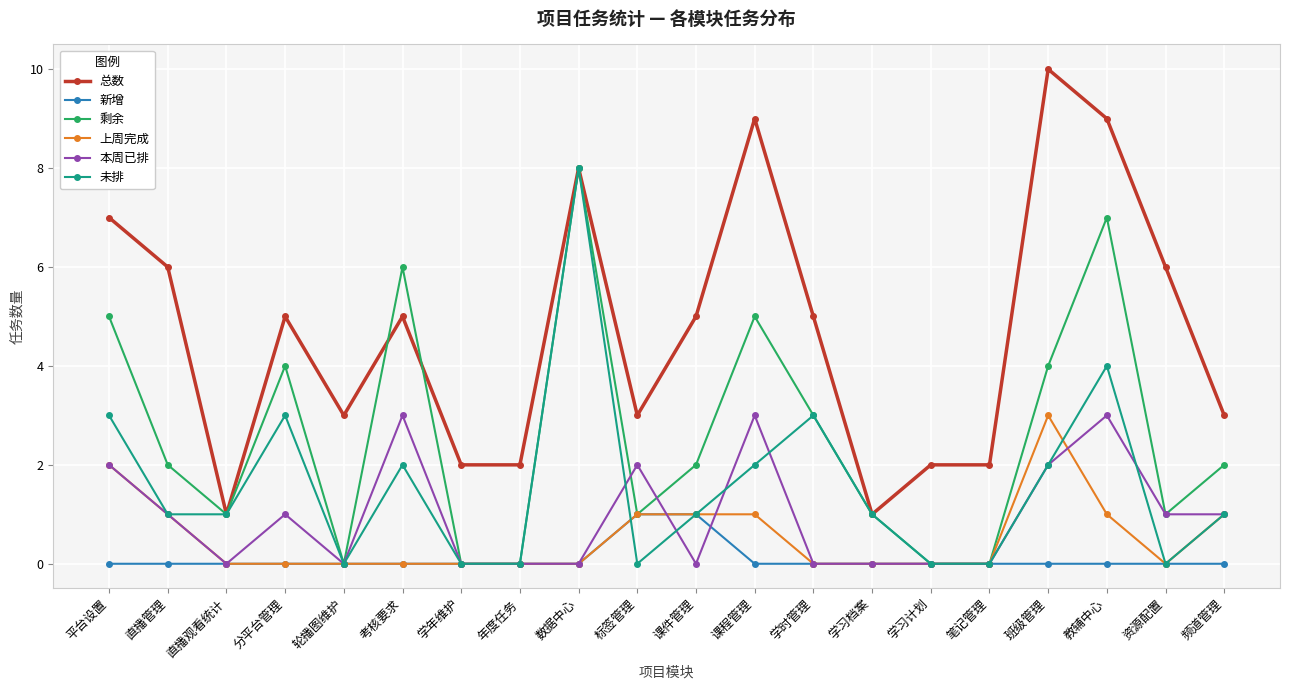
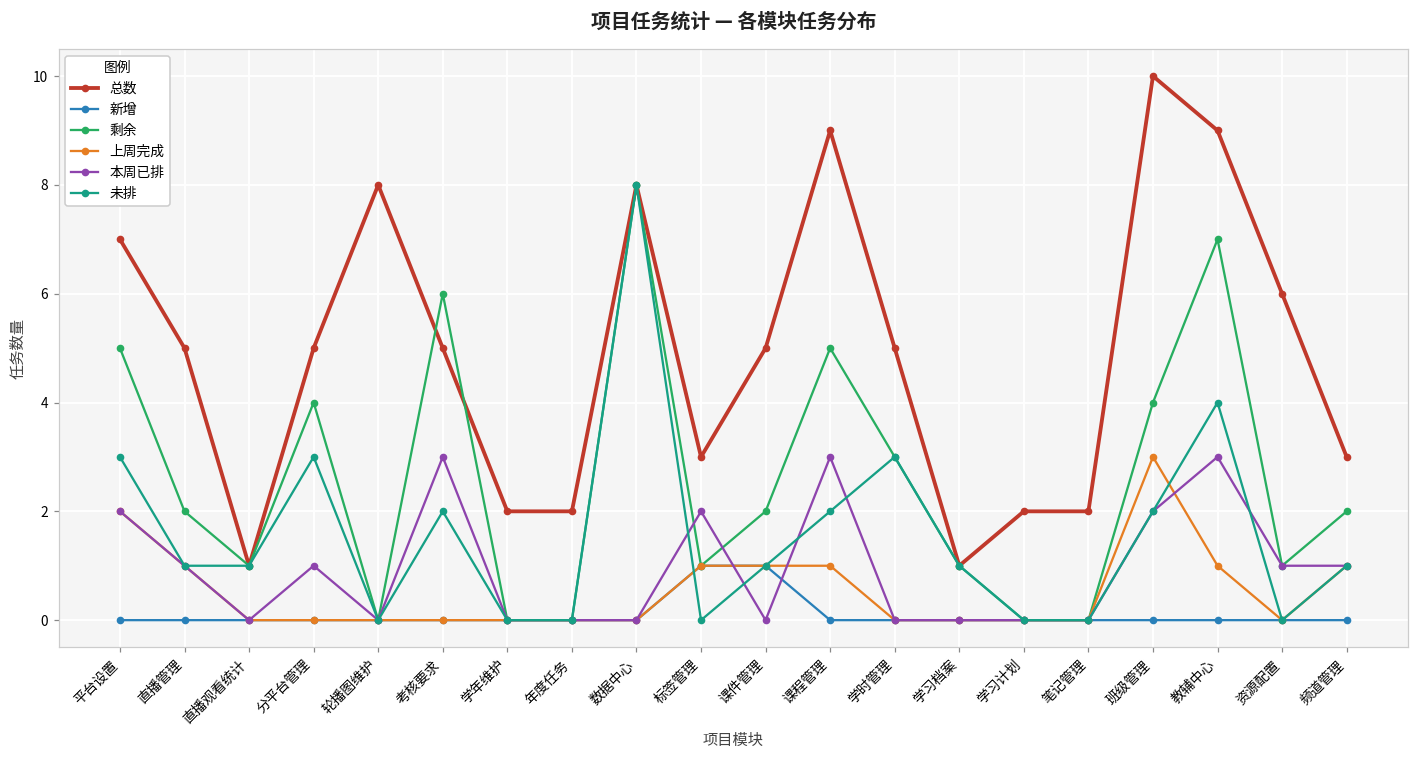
  {
    "总数": {
      "平台设置": 7,
-     "直播管理": 6,
+     "直播管理": 5,
      "分平台管理": 5,
-     "轮播图维护": 3,
+     "轮播图维护": 8,
      "考核要求": 5,
      "学年维护": 2,
      "年度任务": 2,
      "标签管理": 3,
      "课件管理": 5,
      "课程管理": 9,
      "学时管理": 5,
      "学习计划": 2,
      "笔记管理": 2,
      "班级管理": 10,
      "教辅中心": 9,
      "资源配置": 6,
      "频道管理": 3
    },
    "新增": {
      "平台设置": 0,
      "直播管理": 0,
      "课程管理": 0,
      "班级管理": 0,
      "教辅中心": 0,
      "频道管理": 0
    },
    "上周完成": {
      "课程管理": 1,
      "班级管理": 3,
      "教辅中心": 1
    },
    "本周已排": {
      "分平台管理": 1,
      "考核要求": 3,
      "标签管理": 2,
      "课件管理": 0,
      "课程管理": 3,
      "教辅中心": 3
    }
  }
